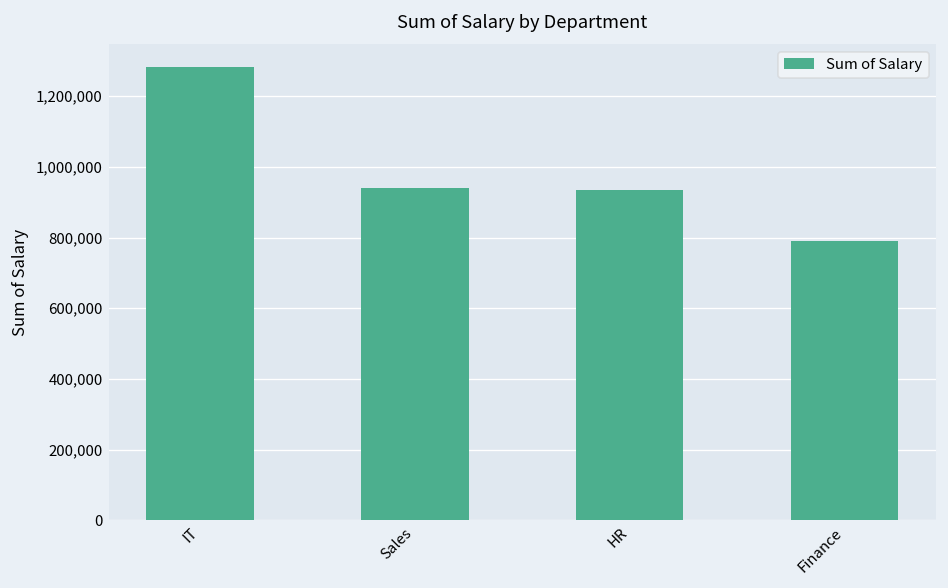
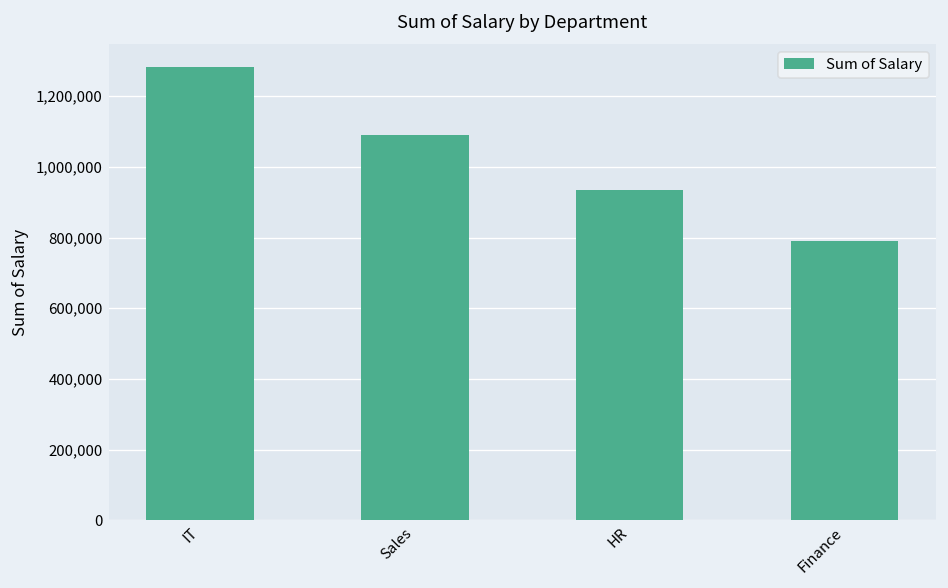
  {
    "IT": "1,280,000",
-   "Sales": "940,000",
+   "Sales": "1,090,000",
    "HR": "930,000",
    "Finance": "790,000"
  }
